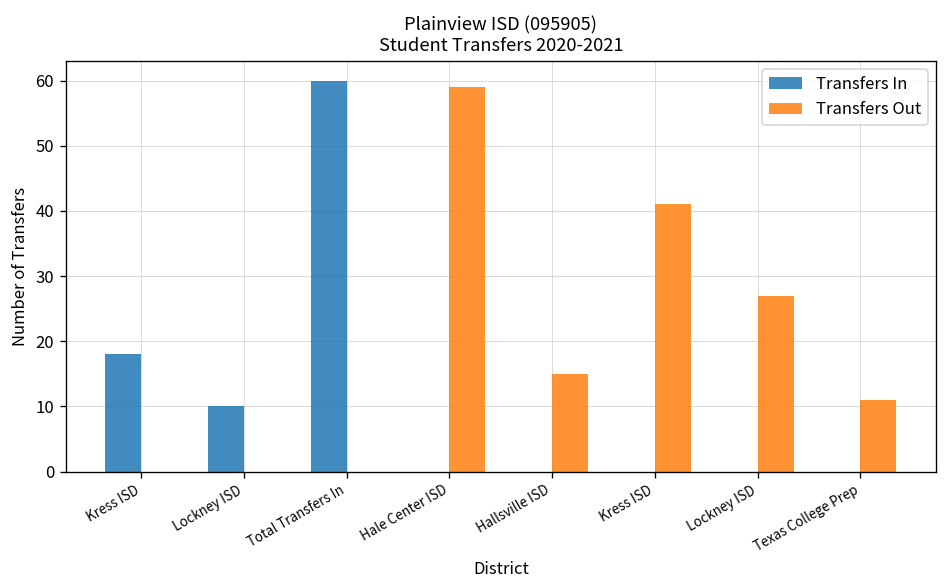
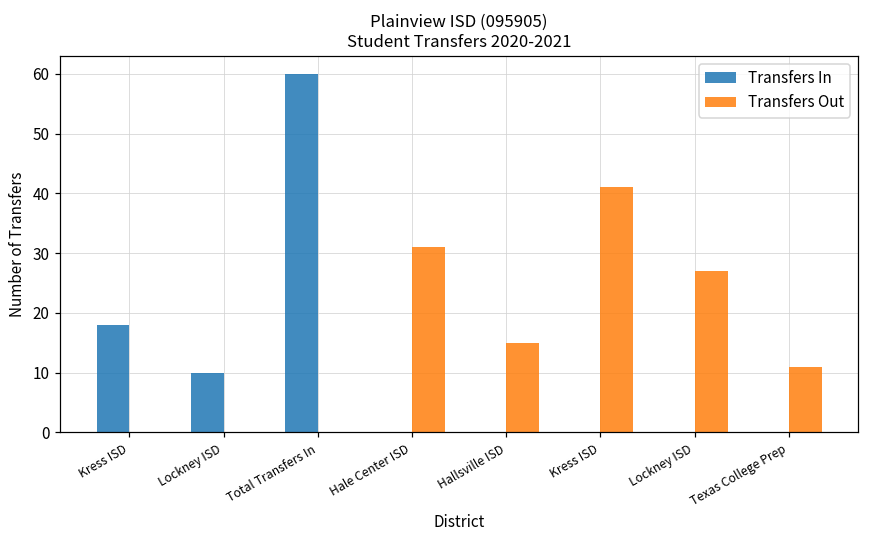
  {
    "Transfers In": {
      "Total Transfers In": 60,
      "Hale Center ISD": 0,
      "Hallsville ISD": 0,
      "Texas College Prep": 0
    },
    "Transfers Out": {
      "Total Transfers In": 0,
-     "Hale Center ISD": 59,
+     "Hale Center ISD": 31,
      "Hallsville ISD": 15,
      "Texas College Prep": 11
    }
  }
